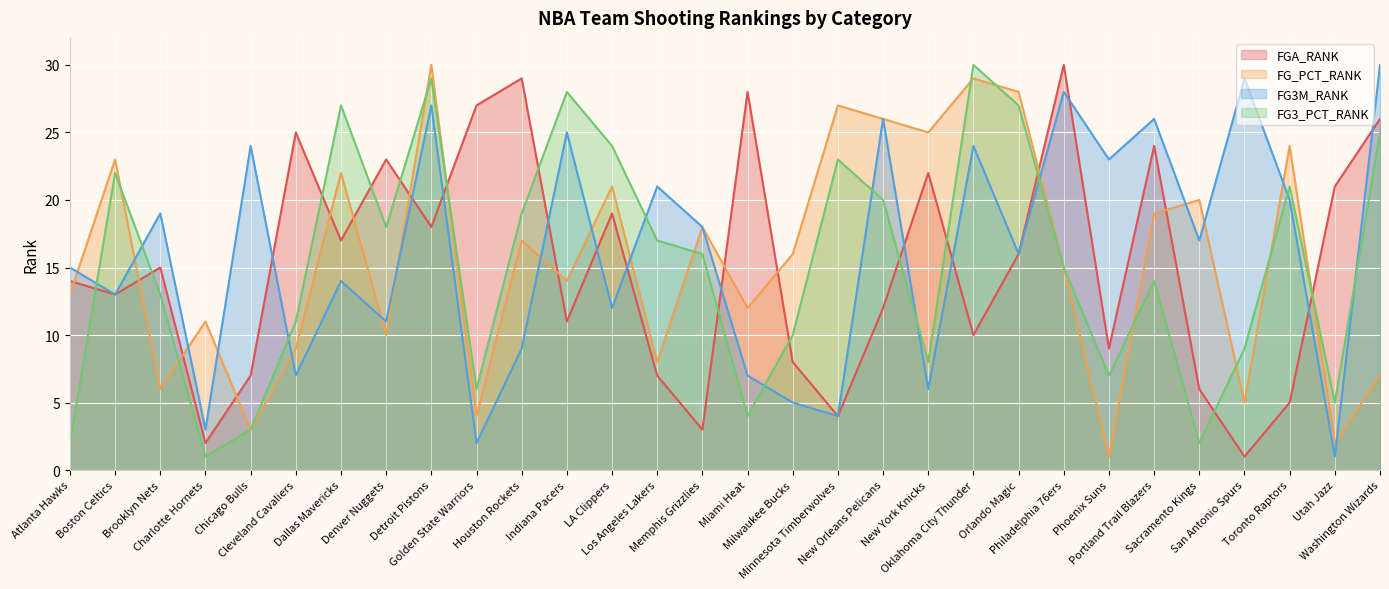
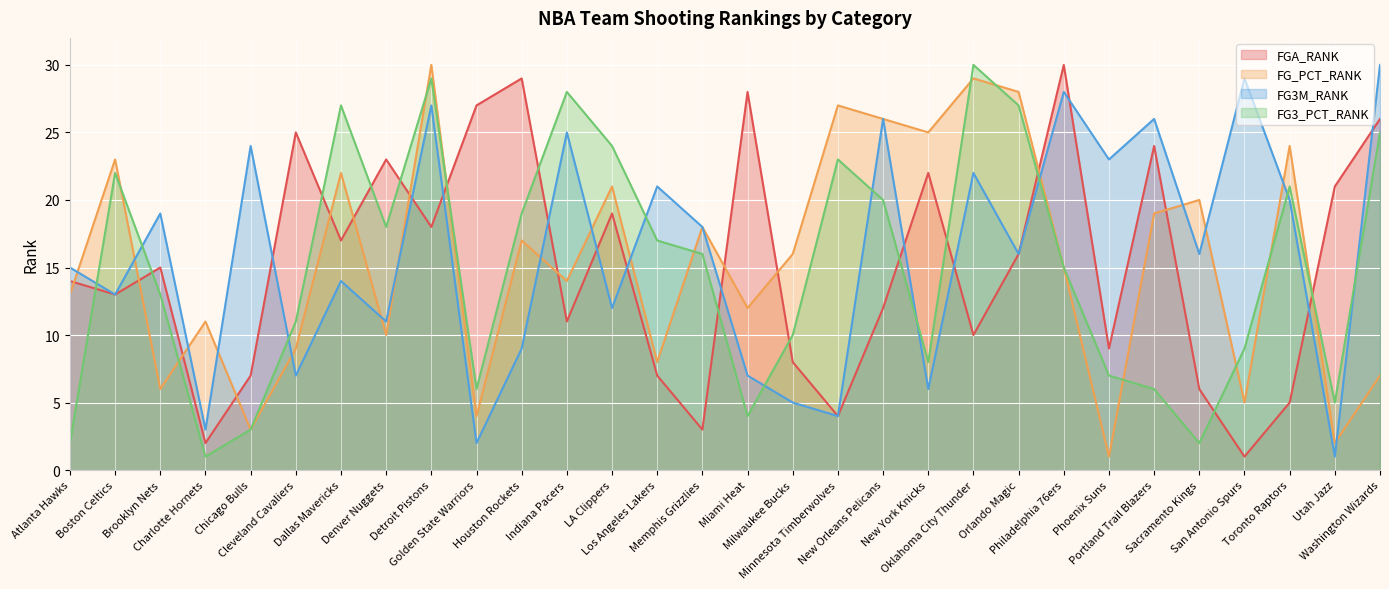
  {
    "FG3M_RANK": {
      "Atlanta Hawks": 15,
      "Brooklyn Nets": 19,
      "Charlotte Hornets": 3,
      "Chicago Bulls": 24,
      "Cleveland Cavaliers": 7,
      "Dallas Mavericks": 14,
      "Denver Nuggets": 11,
      "Detroit Pistons": 27,
      "Golden State Warriors": 2,
      "Houston Rockets": 9,
      "Indiana Pacers": 25,
      "LA Clippers": 12,
      "Los Angeles Lakers": 21,
      "Miami Heat": 7,
      "Milwaukee Bucks": 5,
      "New York Knicks": 6,
-     "Oklahoma City Thunder": 24,
+     "Oklahoma City Thunder": 22,
      "Philadelphia 76ers": 28,
      "Phoenix Suns": 23,
      "Portland Trail Blazers": 26,
-     "Sacramento Kings": 17,
+     "Sacramento Kings": 16,
      "Toronto Raptors": 20,
      "Utah Jazz": 1,
      "Washington Wizards": 30
    },
    "FG3_PCT_RANK": {
      "Atlanta Hawks": 2,
      "Boston Celtics": 22,
      "Brooklyn Nets": 13,
      "Charlotte Hornets": 1,
      "Cleveland Cavaliers": 11,
      "Dallas Mavericks": 27,
      "Denver Nuggets": 18,
      "Detroit Pistons": 29,
      "Golden State Warriors": 6,
      "Houston Rockets": 19,
      "Indiana Pacers": 28,
      "LA Clippers": 24,
      "Los Angeles Lakers": 17,
      "Memphis Grizzlies": 16,
      "Miami Heat": 4,
      "Milwaukee Bucks": 10,
      "Minnesota Timberwolves": 23,
      "New Orleans Pelicans": 20,
      "New York Knicks": 8,
      "Oklahoma City Thunder": 30,
      "Orlando Magic": 27,
      "Phoenix Suns": 7,
-     "Portland Trail Blazers": 14,
+     "Portland Trail Blazers": 6,
      "Sacramento Kings": 2,
      "San Antonio Spurs": 9,
      "Toronto Raptors": 21,
      "Utah Jazz": 5,
      "Washington Wizards": 25
    }
  }
